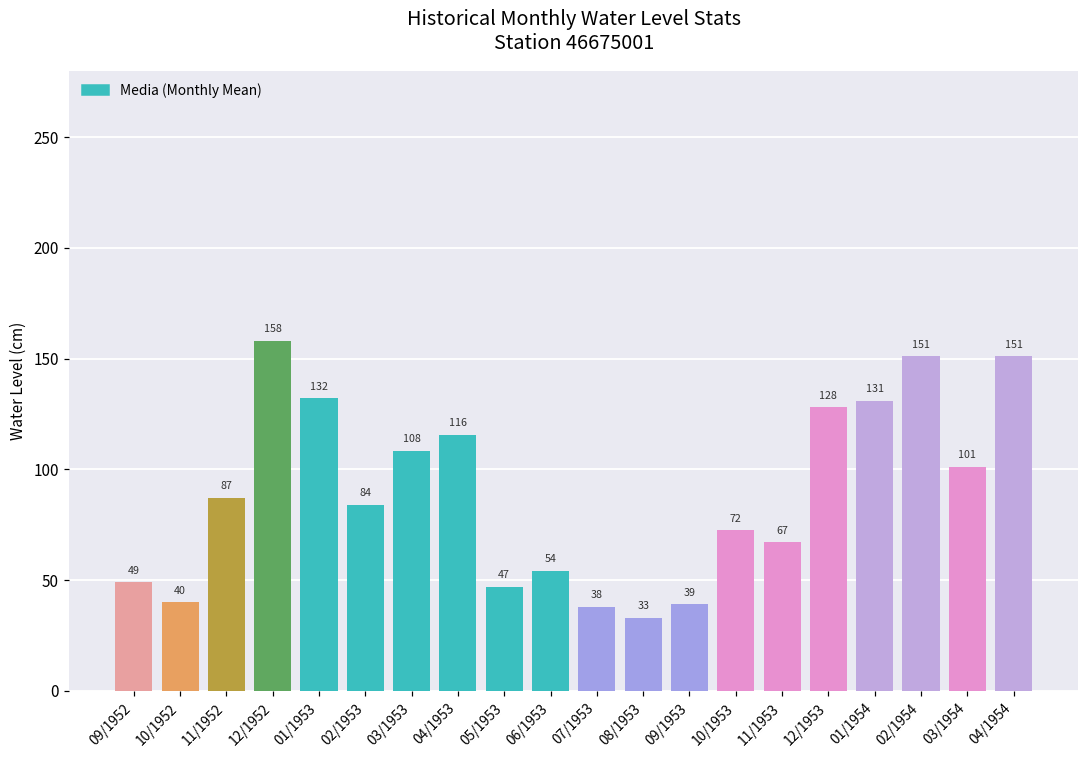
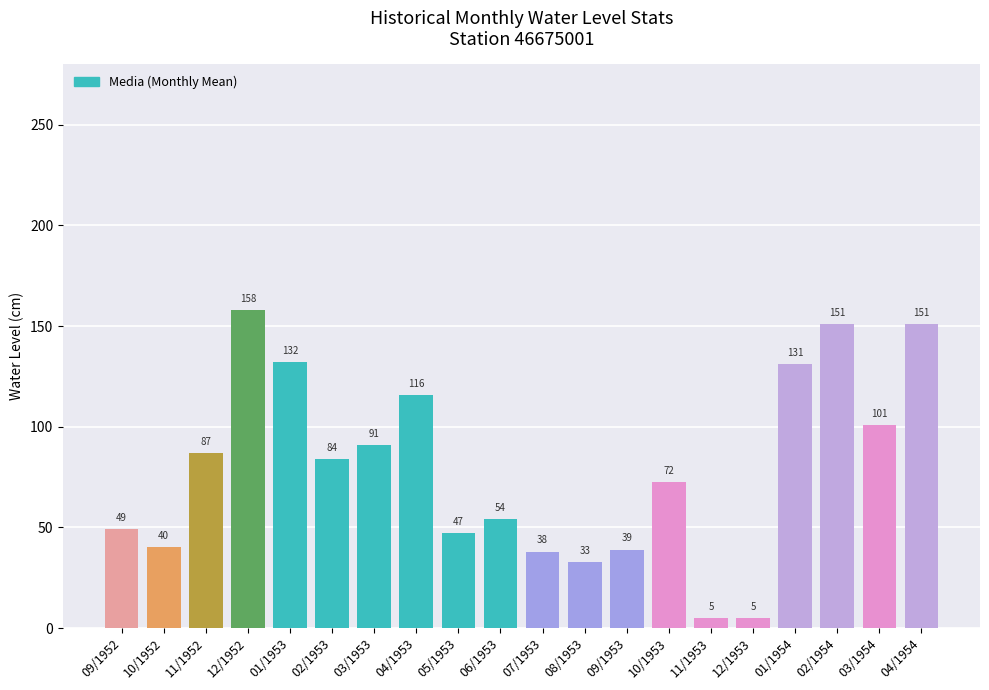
  {
    "09/1952": 49,
    "10/1952": 40,
    "11/1952": 87,
    "12/1952": 158,
    "01/1953": 132,
    "02/1953": 84,
-   "03/1953": 108,
+   "03/1953": 91,
    "04/1953": 116,
    "05/1953": 47,
    "06/1953": 54,
    "07/1953": 38,
    "08/1953": 33,
    "09/1953": 39,
    "10/1953": 72,
-   "11/1953": 67,
-   "12/1953": 128,
+   "11/1953": 5,
+   "12/1953": 5,
    "01/1954": 131,
    "02/1954": 151,
    "03/1954": 101,
    "04/1954": 151
  }
